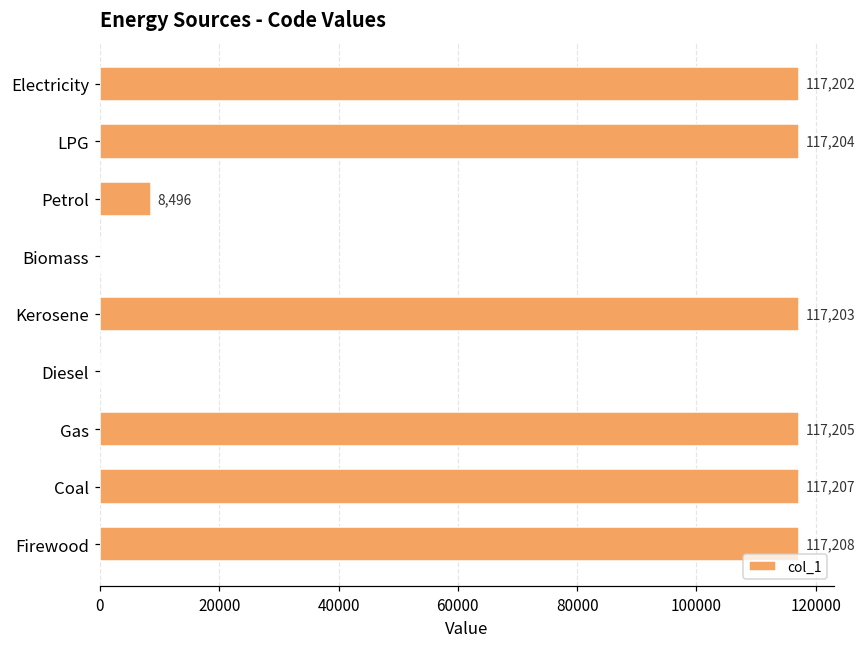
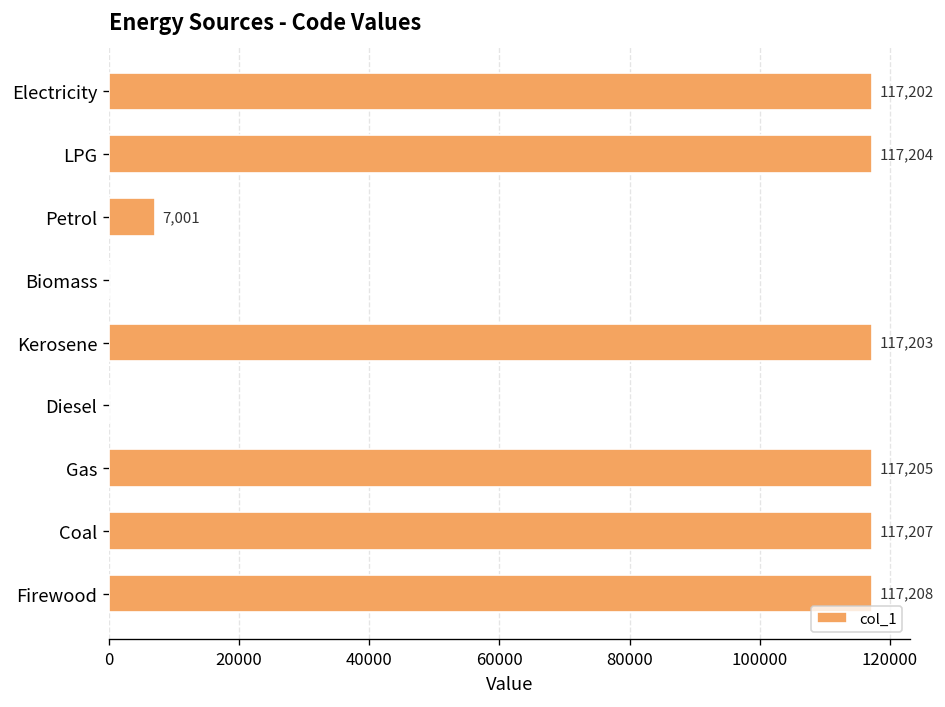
  {
    "Electricity": "117,202",
    "LPG": "117,204",
-   "Petrol": "8,496",
+   "Petrol": "7,001",
    "Kerosene": "117,203",
    "Gas": "117,205",
    "Coal": "117,207",
    "Firewood": "117,208"
  }
